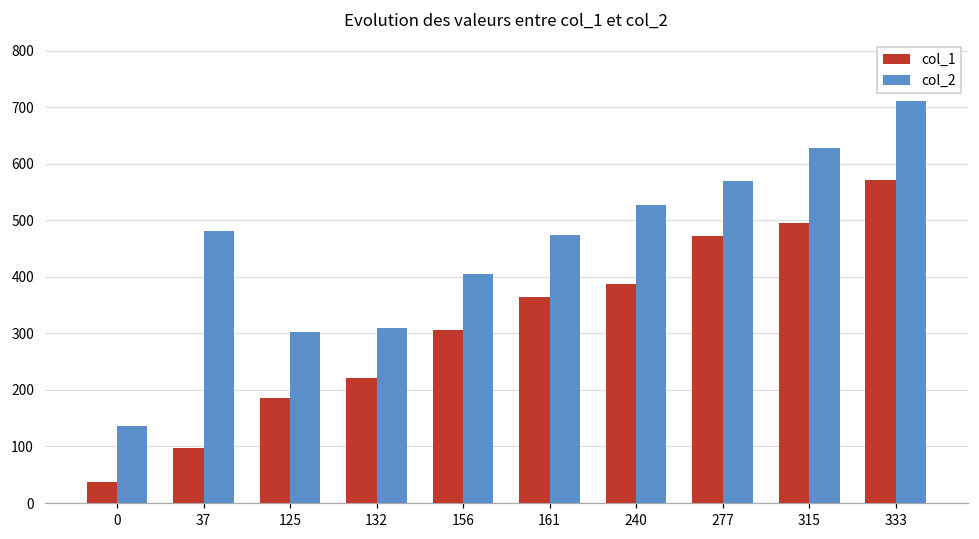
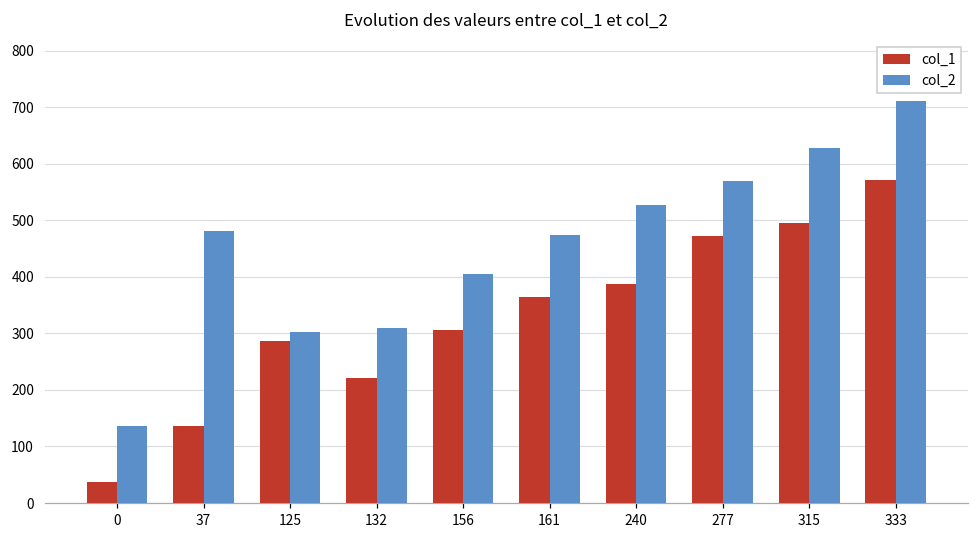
  {
    "col_1": {
      "0": 40,
-     "37": 100,
-     "125": 190,
+     "37": 140,
+     "125": 290,
      "132": 220,
      "156": 310,
      "161": 360,
      "240": 390,
      "277": 470,
      "315": 500,
      "333": 570
    },
    "col_2": {
      "0": 140,
      "37": 480,
      "125": 300,
      "132": 310,
      "156": 410,
      "161": 470,
      "240": 530,
      "277": 570,
      "315": 630,
      "333": 710
    }
  }
